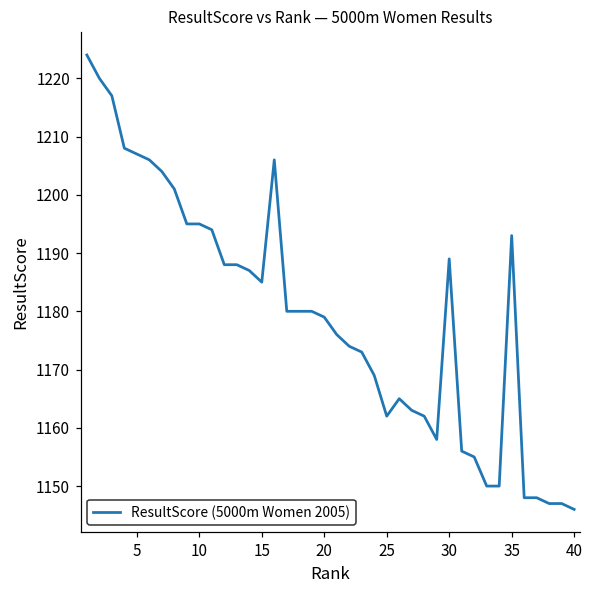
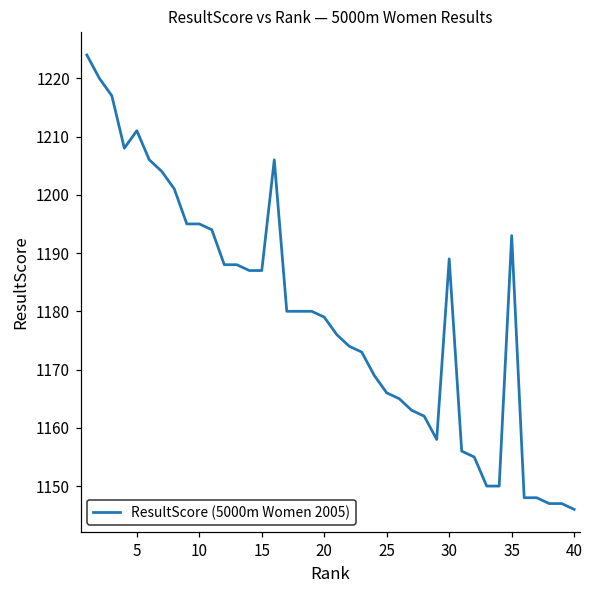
  {
-   "5": 1207,
+   "5": 1211,
    "10": 1195,
-   "15": 1185,
+   "15": 1187,
    "20": 1179,
-   "25": 1162,
+   "25": 1166,
    "30": 1189,
    "35": 1193,
    "40": 1146
  }
